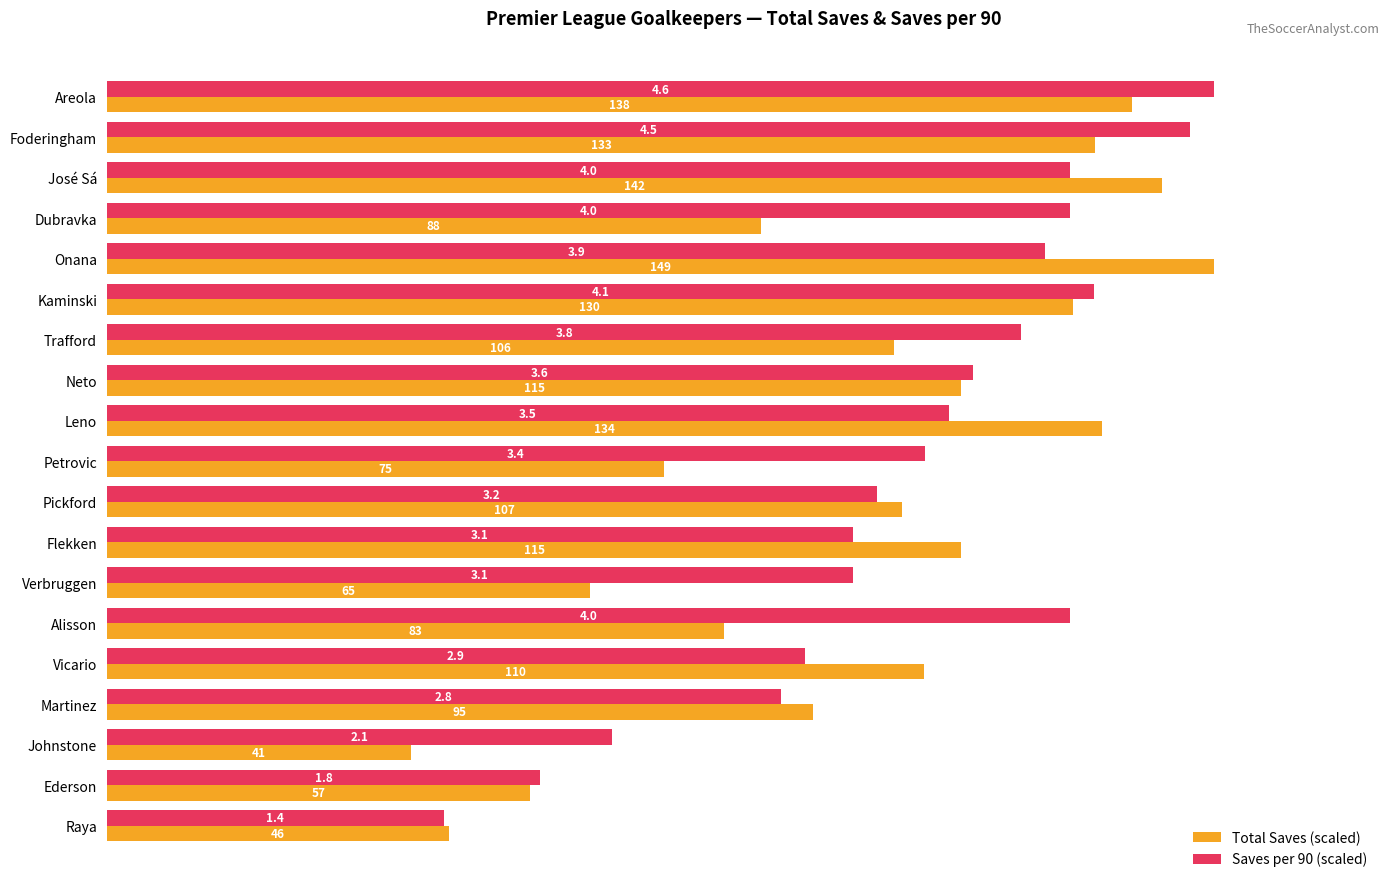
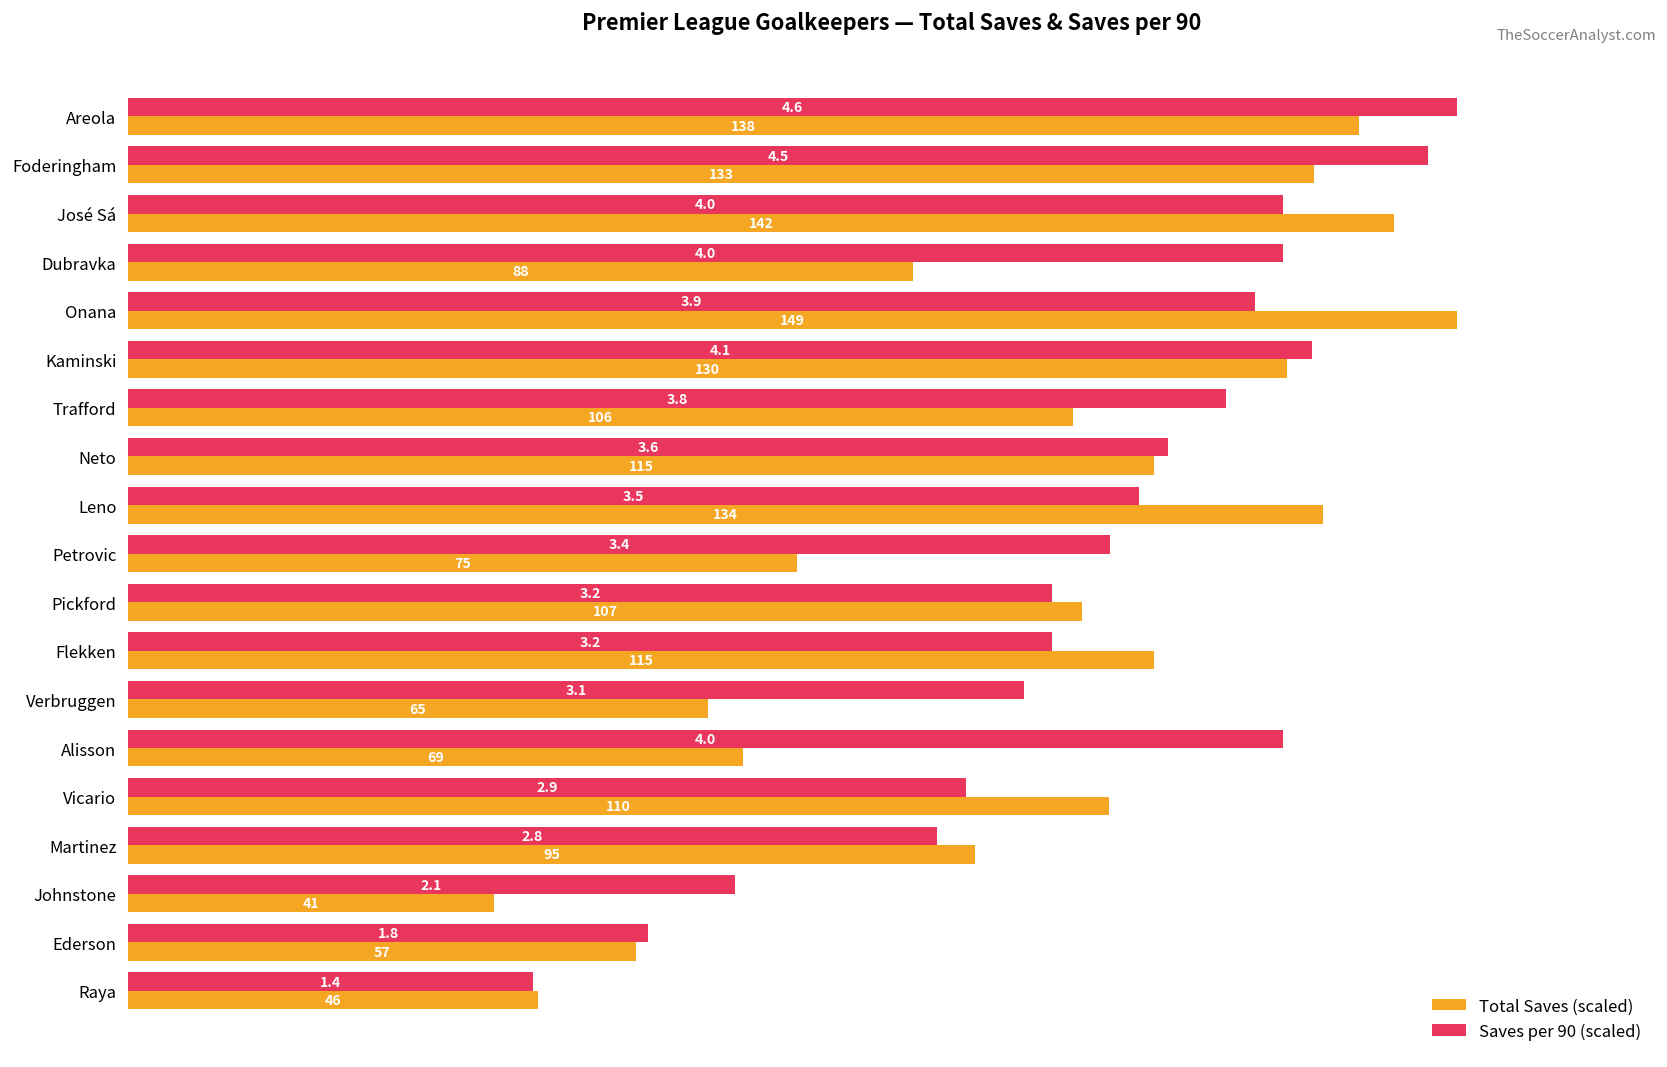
  {
    "Total Saves (scaled)": {
-     "Alisson": 83
+     "Alisson": 69
    },
    "Saves per 90 (scaled)": {
-     "Flekken": 3.1
+     "Flekken": 3.2
    }
  }
